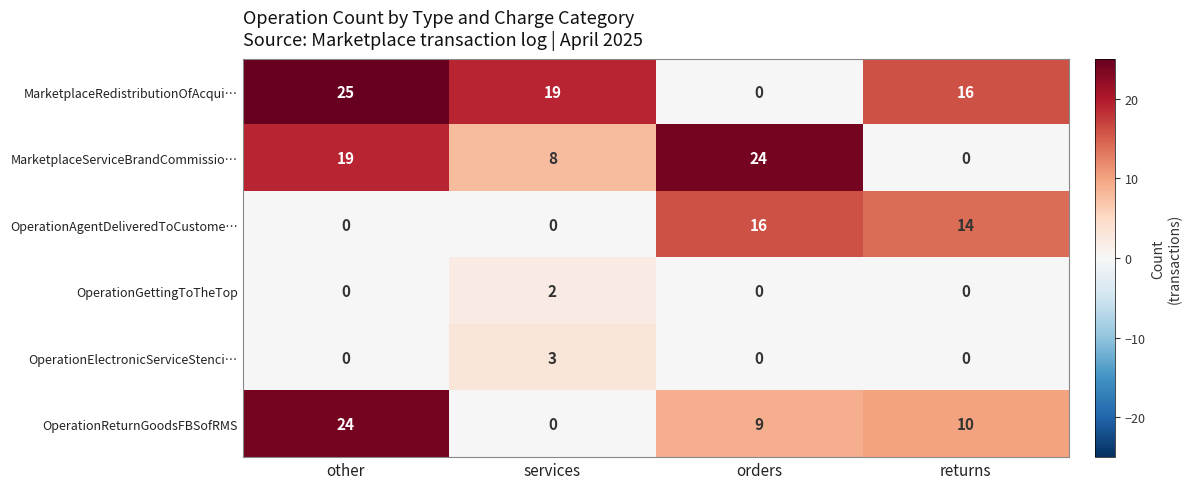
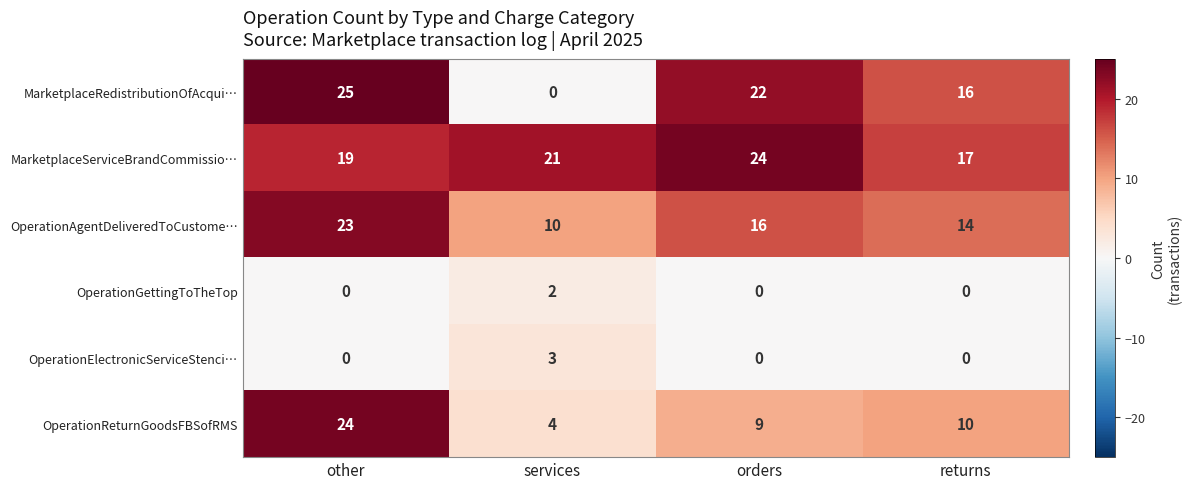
  {
    "MarketplaceRedistributionOfAcqui…": {
      "other": 25,
-     "services": 19,
-     "orders": 0,
+     "services": 0,
+     "orders": 22,
      "returns": 16
    },
    "MarketplaceServiceBrandCommissio…": {
      "other": 19,
-     "services": 8,
+     "services": 21,
      "orders": 24,
-     "returns": 0
+     "returns": 17
    },
    "OperationAgentDeliveredToCustome…": {
-     "other": 0,
-     "services": 0,
+     "other": 23,
+     "services": 10,
      "orders": 16,
      "returns": 14
    },
    "OperationGettingToTheTop": {
      "other": 0,
      "services": 2,
      "orders": 0,
      "returns": 0
    },
    "OperationElectronicServiceStenci…": {
      "other": 0,
      "services": 3,
      "orders": 0,
      "returns": 0
    },
    "OperationReturnGoodsFBSofRMS": {
      "other": 24,
-     "services": 0,
+     "services": 4,
      "orders": 9,
      "returns": 10
    }
  }
